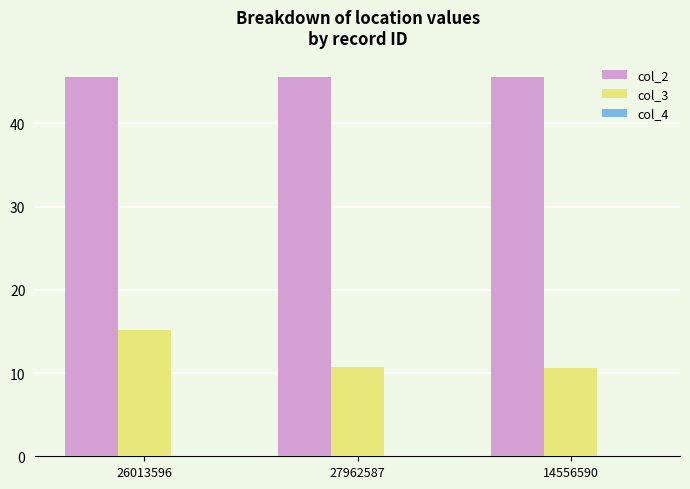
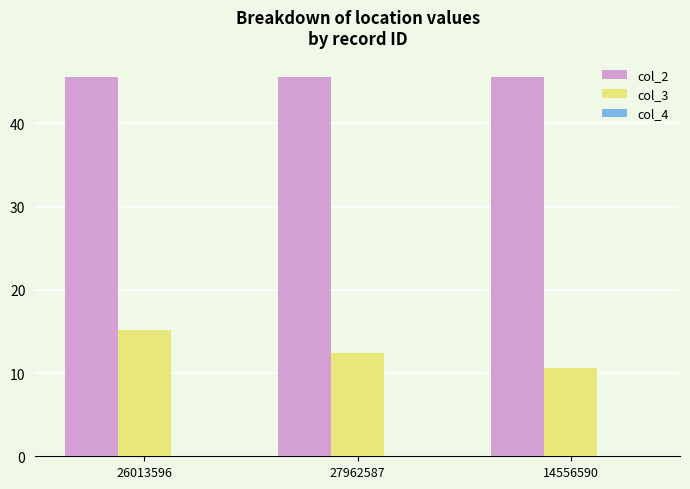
  {
    "col_2": {
      "26013596": 46,
      "27962587": 46,
      "14556590": 46
    },
    "col_3": {
      "26013596": 15,
-     "27962587": 11,
+     "27962587": 12,
      "14556590": 11
    }
  }
